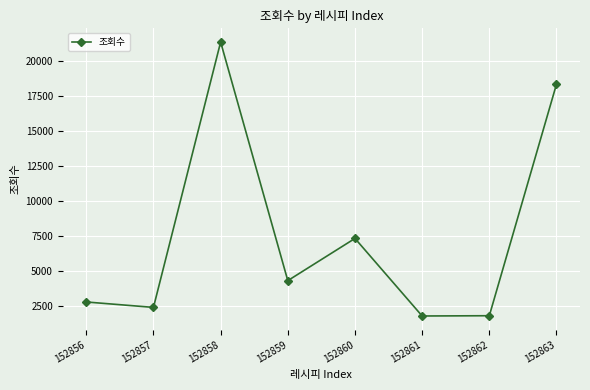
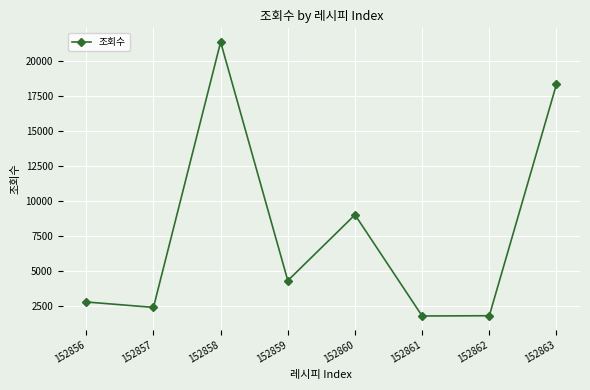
  {
    "152856": 2800,
    "152857": 2400,
    "152858": 21400,
    "152859": 4300,
-   "152860": 7300,
+   "152860": 9000,
    "152861": 1800,
    "152862": 1800,
    "152863": 18300
  }
